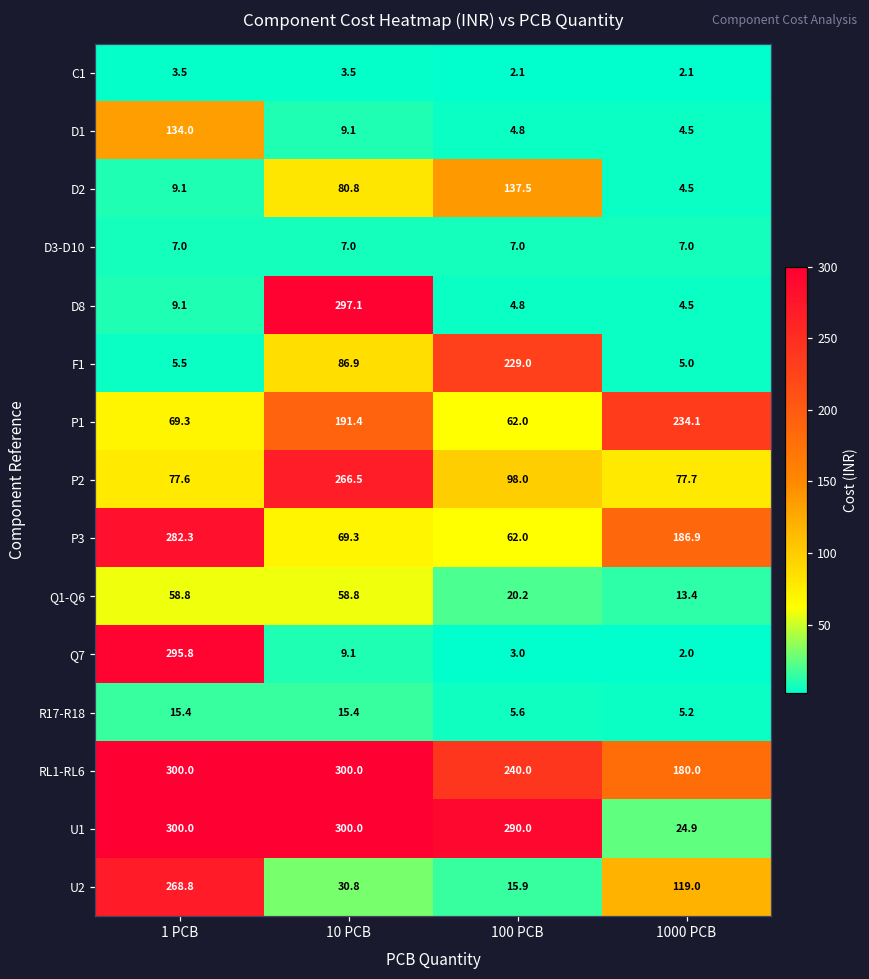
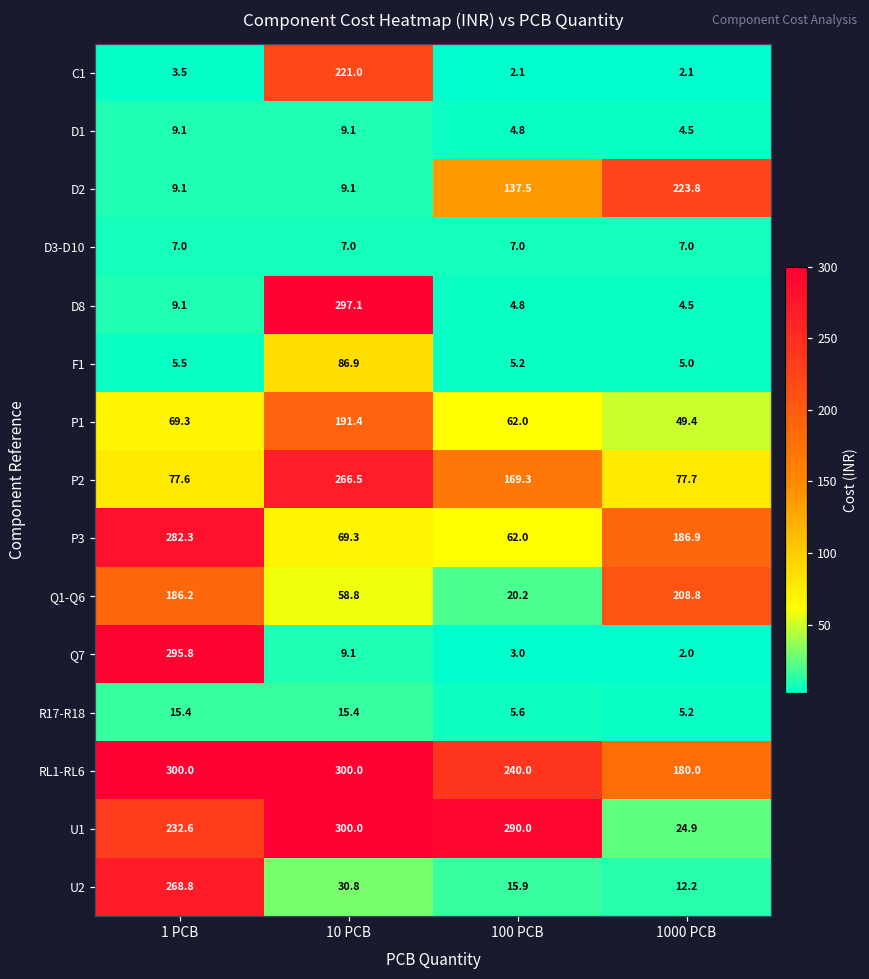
  {
    "C1": {
      "1 PCB": 3.5,
-     "10 PCB": 3.5,
+     "10 PCB": 221.0,
      "100 PCB": 2.1,
      "1000 PCB": 2.1
    },
    "D1": {
-     "1 PCB": 134.0,
+     "1 PCB": 9.1,
      "10 PCB": 9.1,
      "100 PCB": 4.8,
      "1000 PCB": 4.5
    },
    "D2": {
      "1 PCB": 9.1,
-     "10 PCB": 80.8,
+     "10 PCB": 9.1,
      "100 PCB": 137.5,
-     "1000 PCB": 4.5
+     "1000 PCB": 223.8
    },
    "D3-D10": {
      "1 PCB": 7.0,
      "10 PCB": 7.0,
      "100 PCB": 7.0,
      "1000 PCB": 7.0
    },
    "D8": {
      "1 PCB": 9.1,
      "10 PCB": 297.1,
      "100 PCB": 4.8,
      "1000 PCB": 4.5
    },
    "F1": {
      "1 PCB": 5.5,
      "10 PCB": 86.9,
-     "100 PCB": 229.0,
+     "100 PCB": 5.2,
      "1000 PCB": 5.0
    },
    "P1": {
      "1 PCB": 69.3,
      "10 PCB": 191.4,
      "100 PCB": 62.0,
-     "1000 PCB": 234.1
+     "1000 PCB": 49.4
    },
    "P2": {
      "1 PCB": 77.6,
      "10 PCB": 266.5,
-     "100 PCB": 98.0,
+     "100 PCB": 169.3,
      "1000 PCB": 77.7
    },
    "P3": {
      "1 PCB": 282.3,
      "10 PCB": 69.3,
      "100 PCB": 62.0,
      "1000 PCB": 186.9
    },
    "Q1-Q6": {
-     "1 PCB": 58.8,
+     "1 PCB": 186.2,
      "10 PCB": 58.8,
      "100 PCB": 20.2,
-     "1000 PCB": 13.4
+     "1000 PCB": 208.8
    },
    "Q7": {
      "1 PCB": 295.8,
      "10 PCB": 9.1,
      "100 PCB": 3.0,
      "1000 PCB": 2.0
    },
    "R17-R18": {
      "1 PCB": 15.4,
      "10 PCB": 15.4,
      "100 PCB": 5.6,
      "1000 PCB": 5.2
    },
    "RL1-RL6": {
      "1 PCB": 300.0,
      "10 PCB": 300.0,
      "100 PCB": 240.0,
      "1000 PCB": 180.0
    },
    "U1": {
-     "1 PCB": 300.0,
+     "1 PCB": 232.6,
      "10 PCB": 300.0,
      "100 PCB": 290.0,
      "1000 PCB": 24.9
    },
    "U2": {
      "1 PCB": 268.8,
      "10 PCB": 30.8,
      "100 PCB": 15.9,
-     "1000 PCB": 119.0
+     "1000 PCB": 12.2
    }
  }
